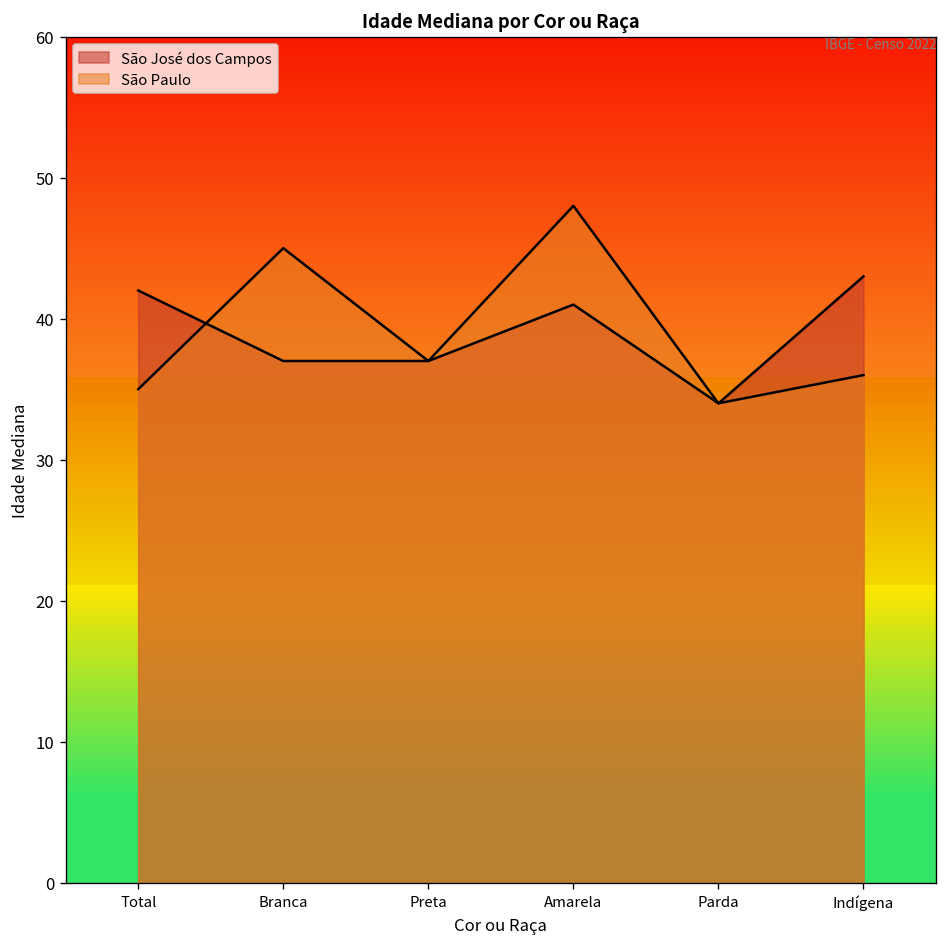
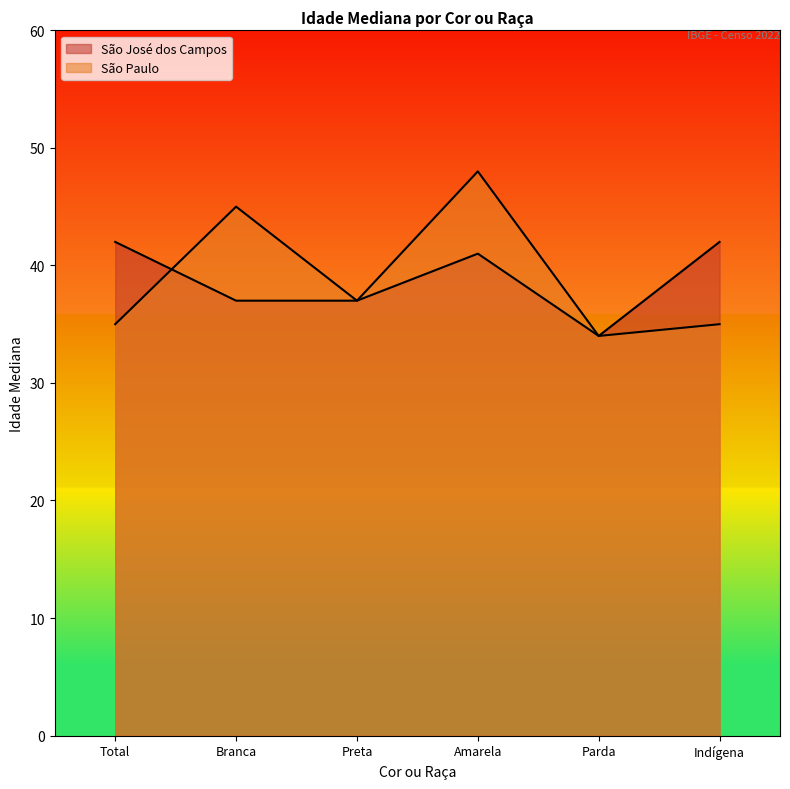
  {
    "São José dos Campos": {
      "Total": 42,
      "Branca": 37,
      "Amarela": 41,
-     "Indígena": 43
+     "Indígena": 42
    },
    "São Paulo": {
      "Total": 35,
      "Branca": 45,
      "Amarela": 48,
-     "Indígena": 36
+     "Indígena": 35
    }
  }
